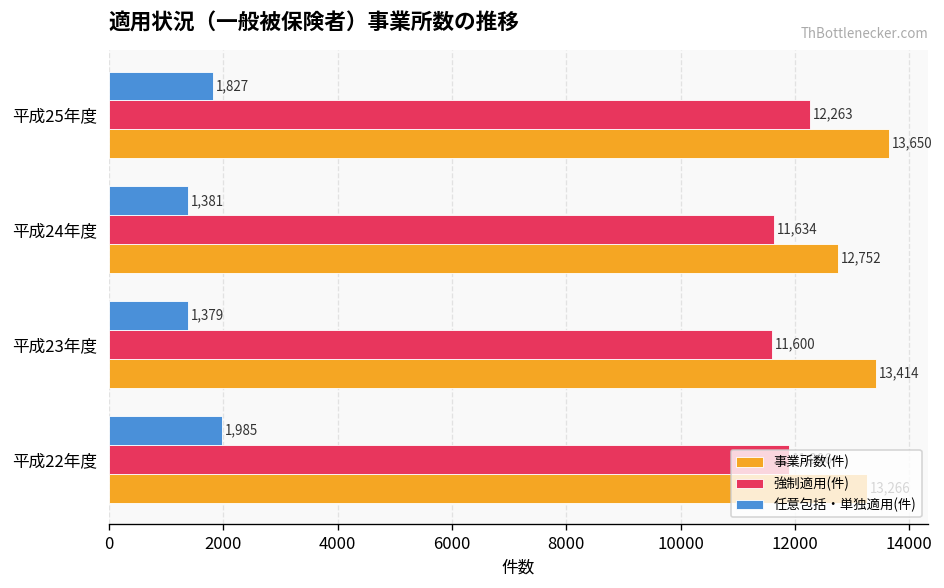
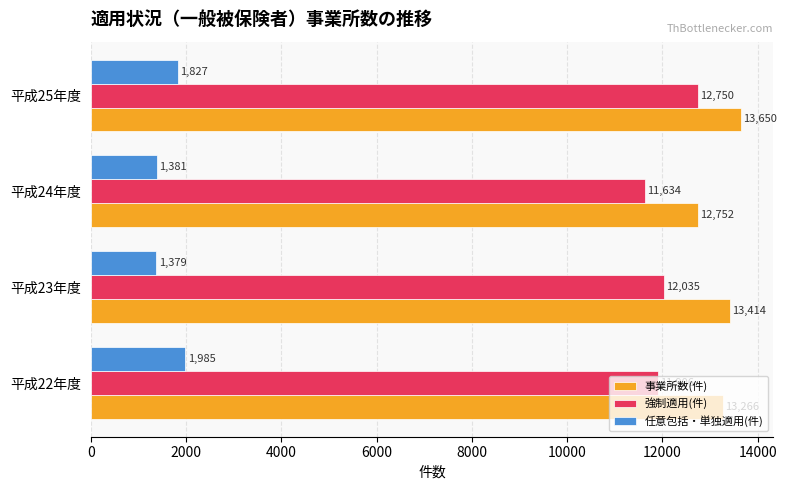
  {
    "事業所数(件)": {
      "平成25年度": "13,650",
      "平成24年度": "12,752",
      "平成23年度": "13,414"
    },
    "強制適用(件)": {
-     "平成25年度": "12,263",
+     "平成25年度": "12,750",
      "平成24年度": "11,634",
-     "平成23年度": "11,600"
+     "平成23年度": "12,035"
    },
    "任意包括・単独適用(件)": {
      "平成25年度": "1,827",
      "平成24年度": "1,381",
      "平成23年度": "1,379",
      "平成22年度": "1,985"
    }
  }
